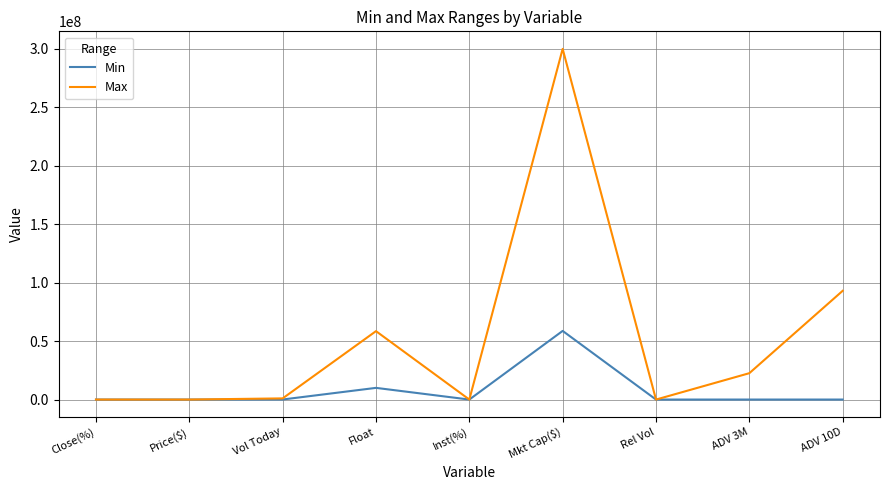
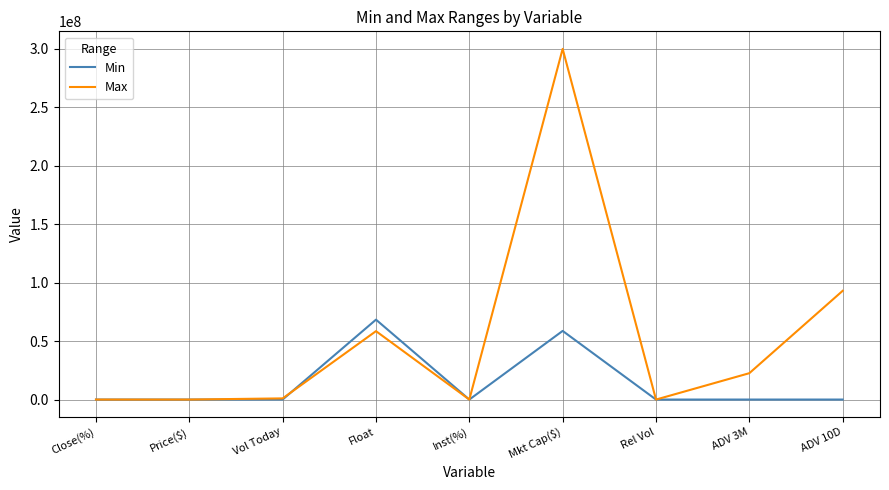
  {
    "Min": {
-     "Float": 10000000,
+     "Float": 68000000,
      "Mkt Cap($)": 59000000,
      "ADV 3M": 0,
      "ADV 10D": 0
    },
    "Max": {
      "Float": 59000000,
      "Mkt Cap($)": 300000000,
      "ADV 3M": 23000000,
      "ADV 10D": 93000000
    }
  }
